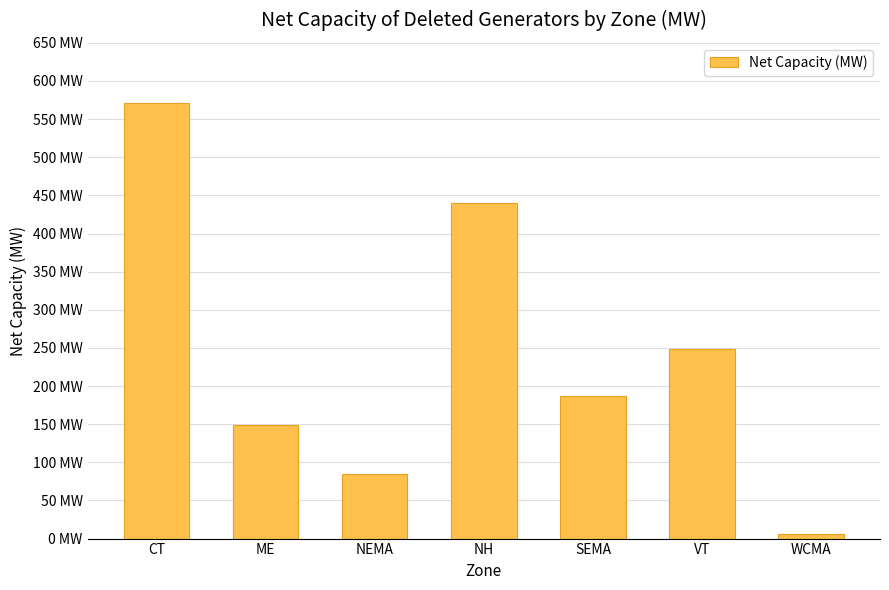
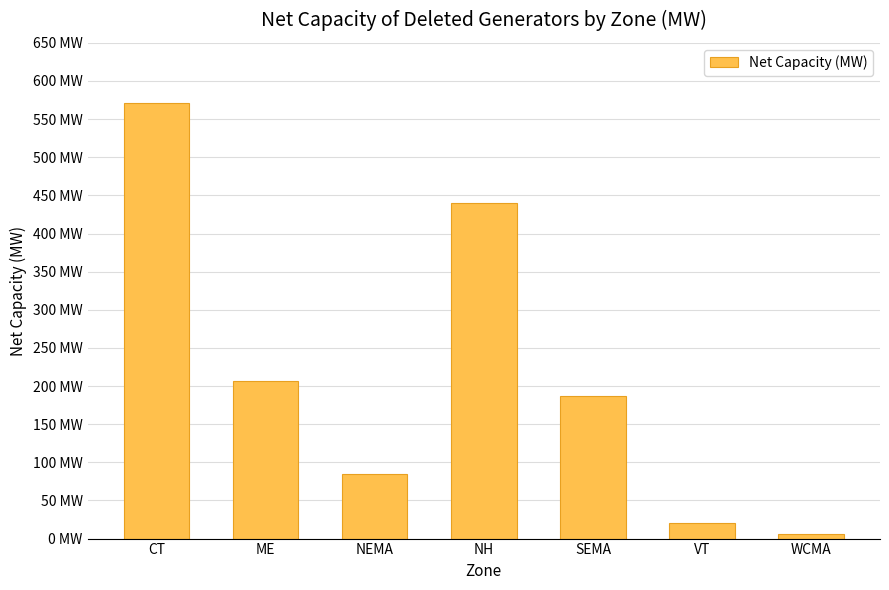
  {
    "CT": "570 MW",
-   "ME": "150 MW",
+   "ME": "210 MW",
    "NEMA": "80 MW",
    "NH": "440 MW",
    "SEMA": "190 MW",
-   "VT": "250 MW",
+   "VT": "20 MW",
    "WCMA": "10 MW"
  }
